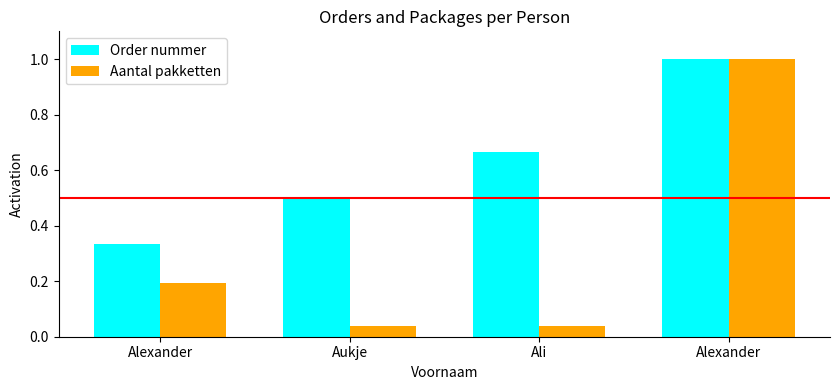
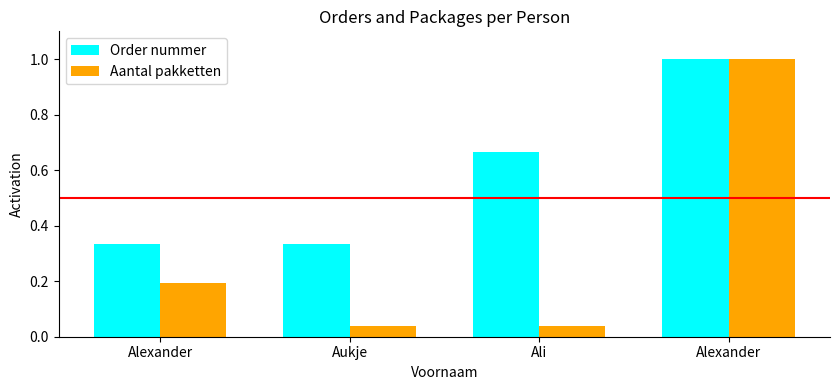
  {
    "Order nummer": {
-     "Aukje": 0.50,
+     "Aukje": 0.33,
      "Ali": 0.67
    },
    "Aantal pakketten": {
      "Aukje": 0.04,
      "Ali": 0.04
    }
  }
